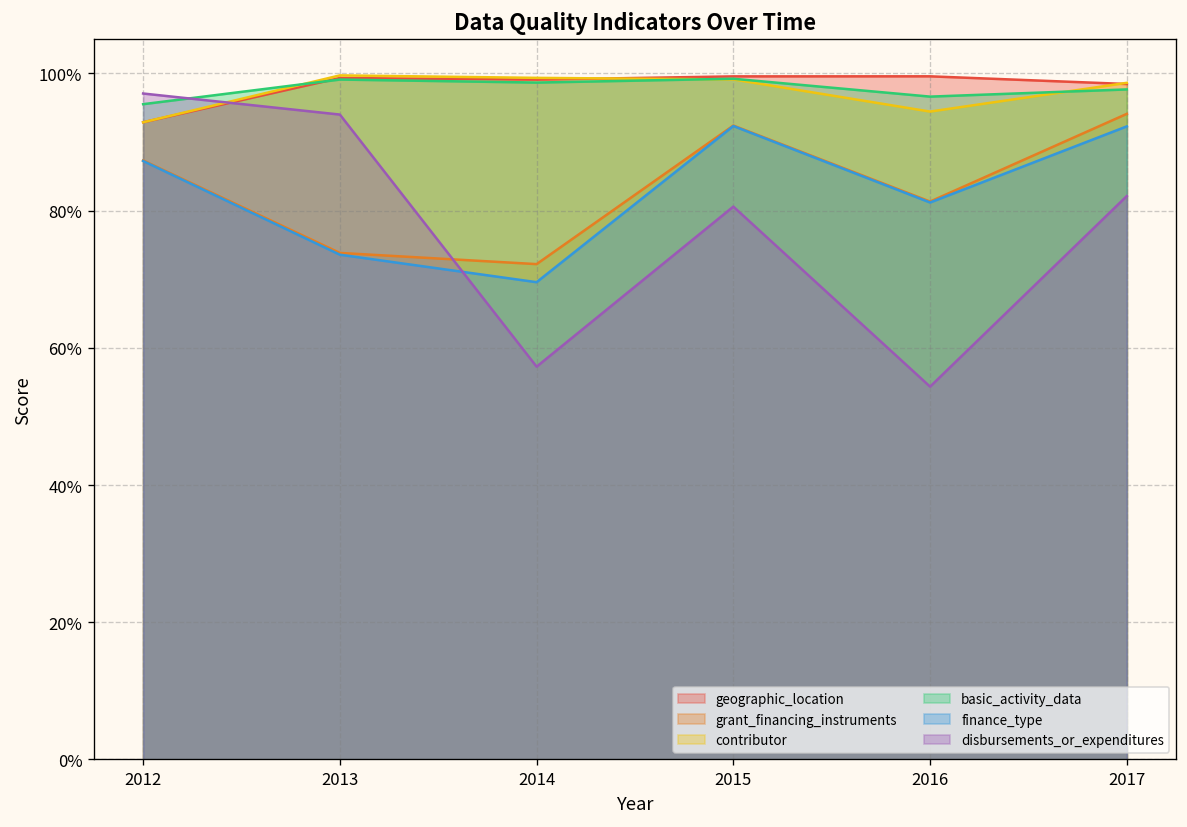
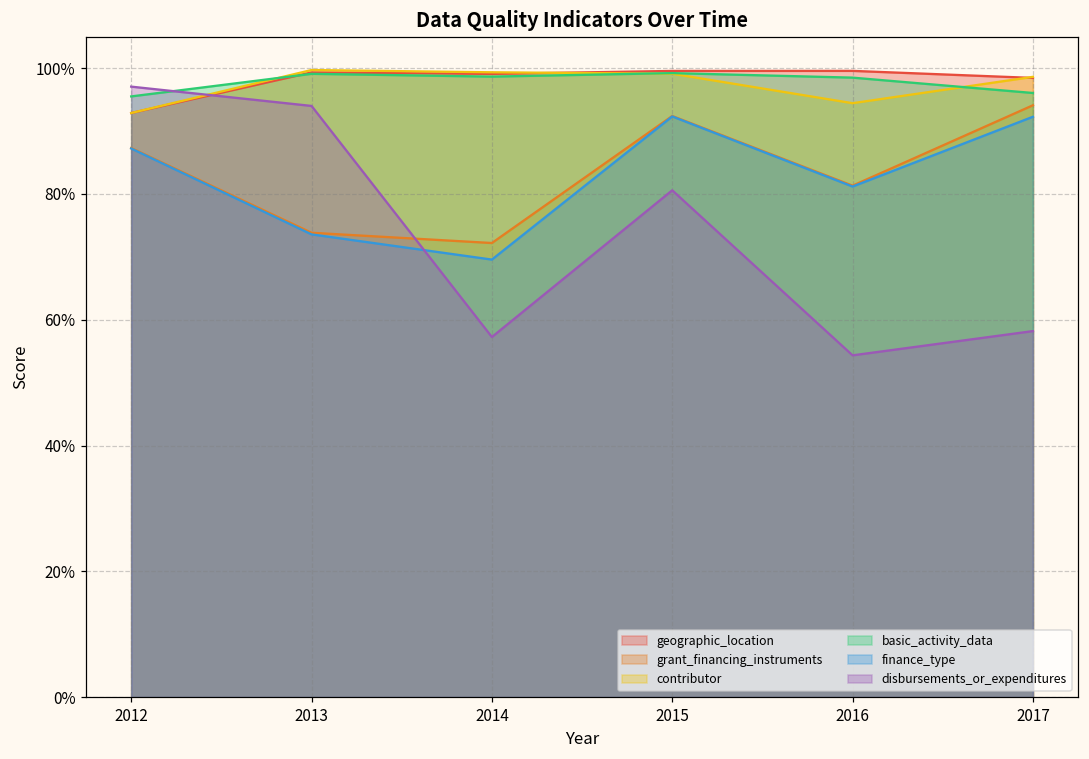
  {
    "basic_activity_data": {
      "2012": "96%",
-     "2016": "97%",
-     "2017": "98%"
+     "2016": "98%",
+     "2017": "96%"
    },
    "finance_type": {
      "2014": "70%",
      "2017": "92%"
    },
    "disbursements_or_expenditures": {
      "2012": "97%",
      "2013": "94%",
      "2014": "57%",
      "2015": "81%",
      "2016": "54%",
-     "2017": "82%"
+     "2017": "58%"
    }
  }
